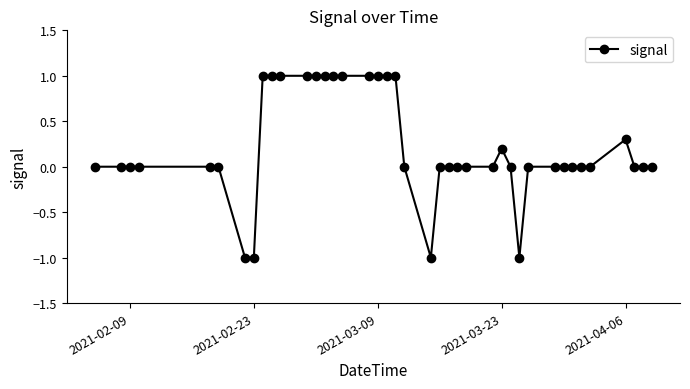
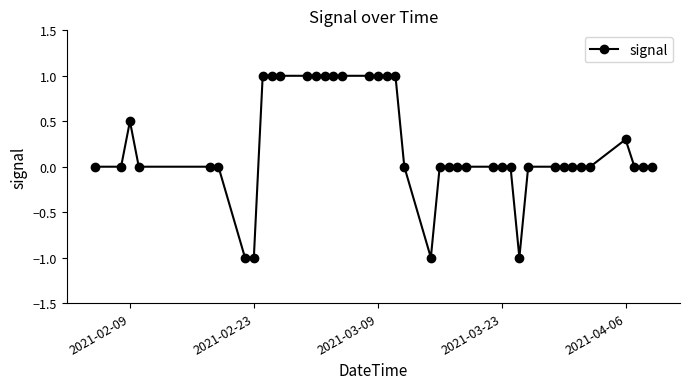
  {
-   "2021-02-09": 0.0,
+   "2021-02-09": 0.5,
    "2021-02-23": -1.0,
    "2021-03-09": 1.0,
-   "2021-03-23": 0.2,
+   "2021-03-23": 0.0,
    "2021-04-06": 0.3
  }
